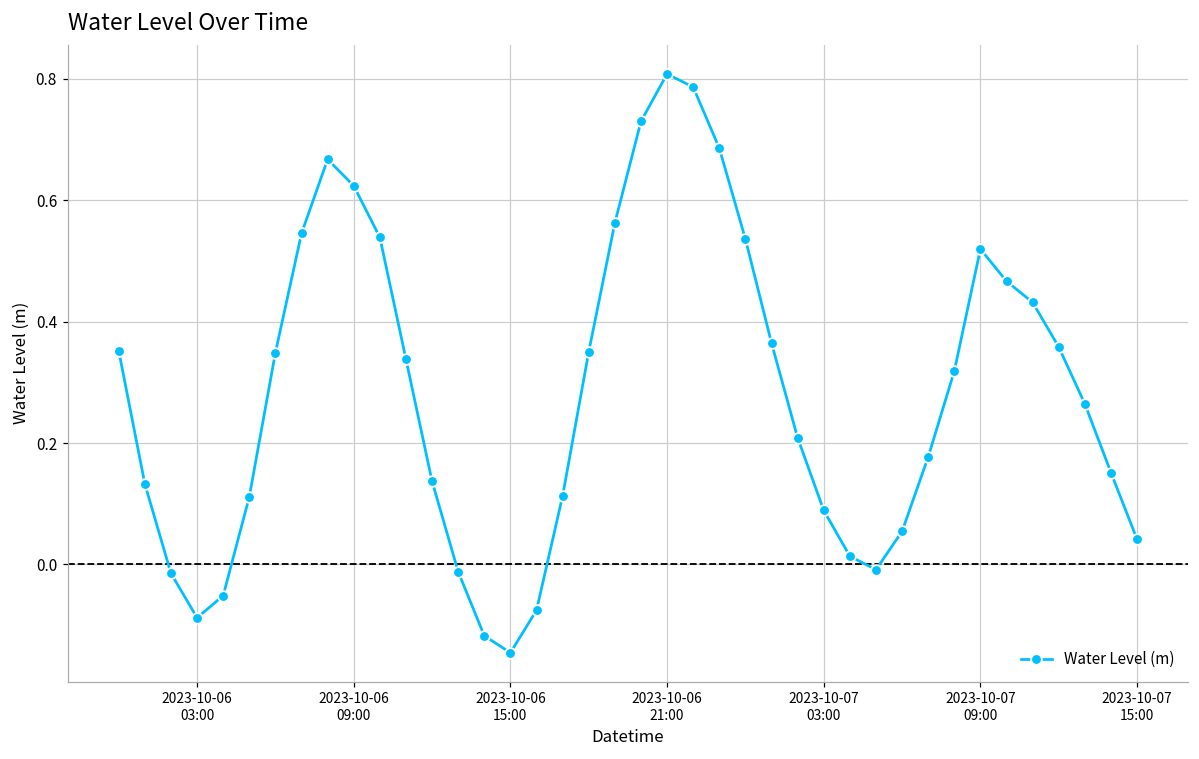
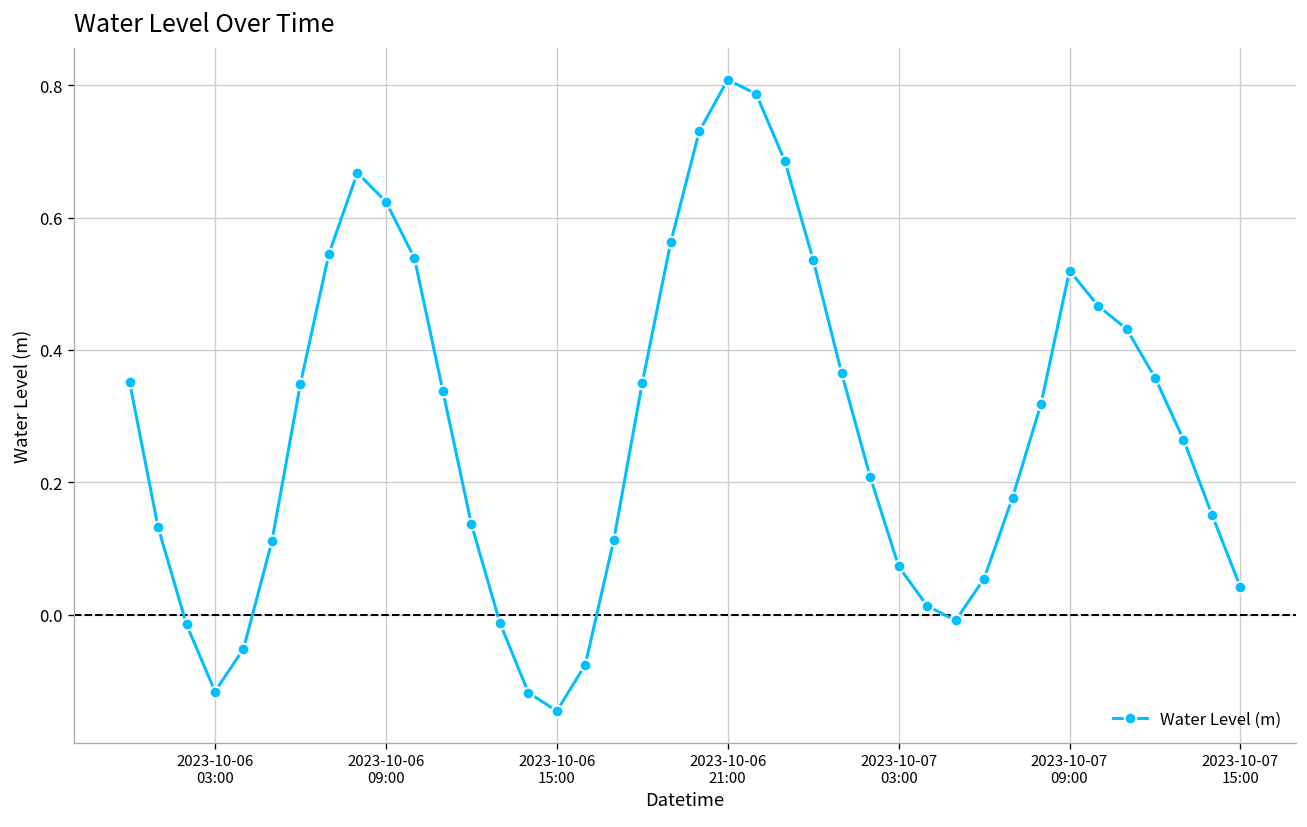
  {
-   "2023-10-06 03:00": -0.09,
+   "2023-10-06 03:00": -0.12,
    "2023-10-06 09:00": 0.62,
    "2023-10-06 15:00": -0.15,
    "2023-10-06 21:00": 0.81,
-   "2023-10-07 03:00": 0.09,
+   "2023-10-07 03:00": 0.07,
    "2023-10-07 09:00": 0.52,
    "2023-10-07 15:00": 0.04
  }
